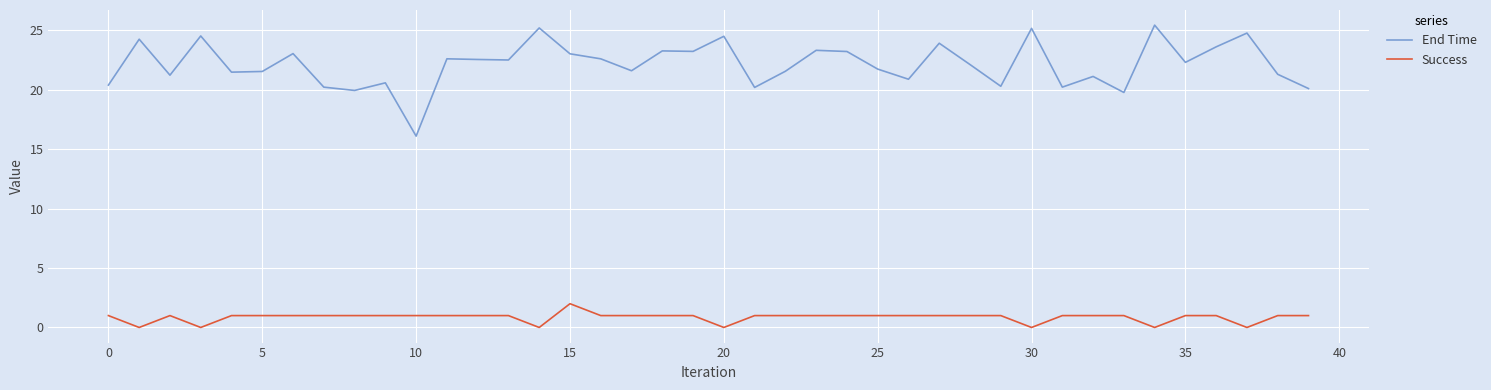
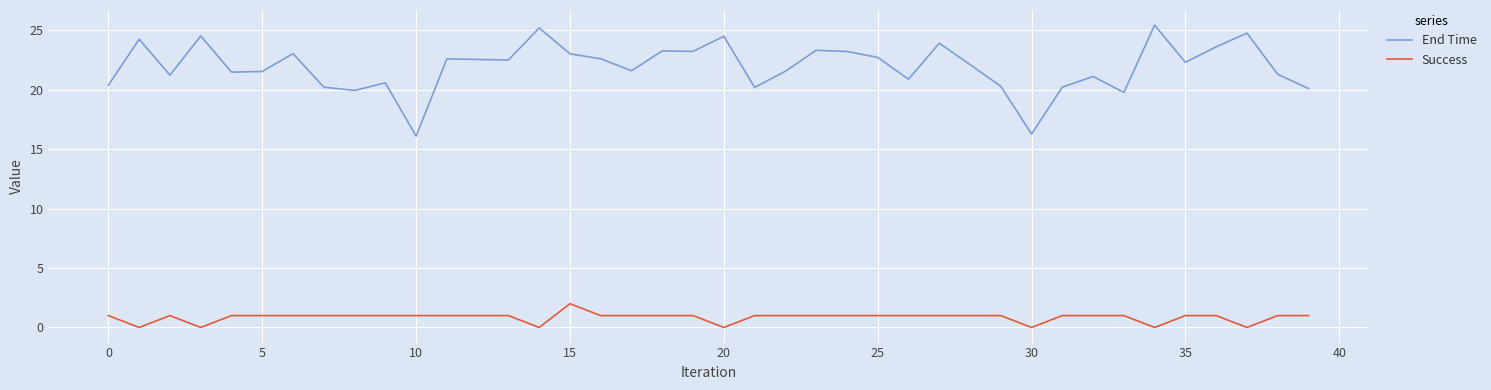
  {
    "End Time": {
      "0": 20.4,
      "5": 21.6,
      "10": 16.1,
      "15": 23.0,
      "20": 24.5,
-     "25": 21.8,
-     "30": 25.2,
+     "25": 22.7,
+     "30": 16.3,
      "35": 22.3
    },
    "Success": {
      "0": 1.0,
      "5": 1.0,
      "10": 1.0,
      "15": 2.0,
      "20": 0.0,
      "25": 1.0,
      "30": 0.0,
      "35": 1.0
    }
  }
